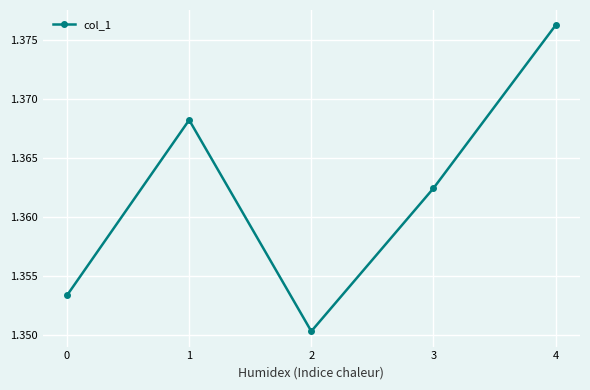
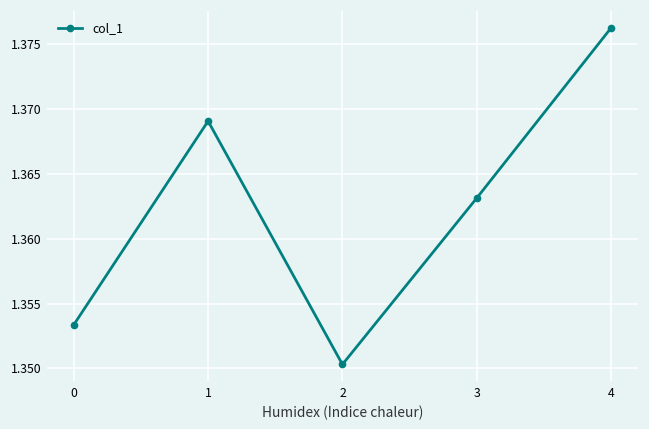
  {
    "0": 1.3534,
-   "1": 1.3682,
+   "1": 1.3691,
    "2": 1.3503,
-   "3": 1.3624,
+   "3": 1.3631,
    "4": 1.3762
  }
